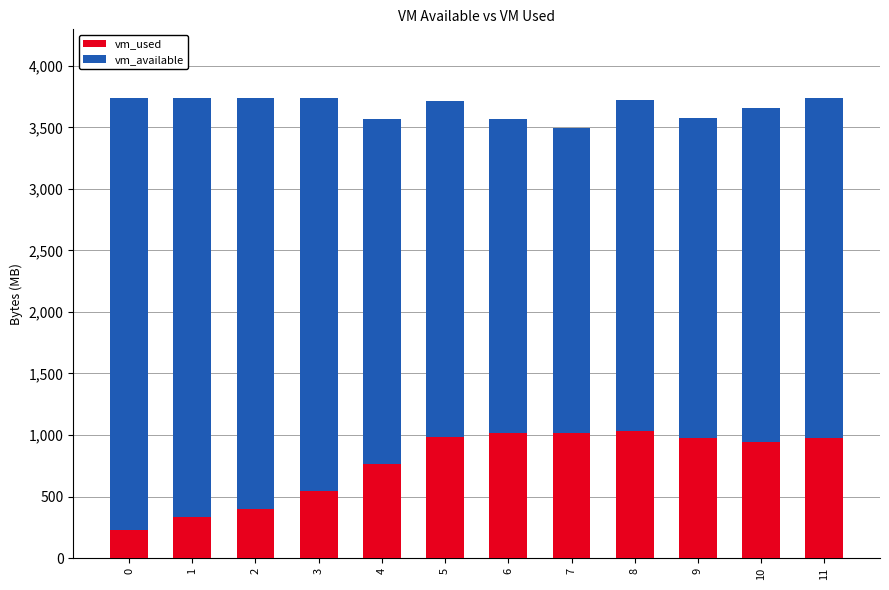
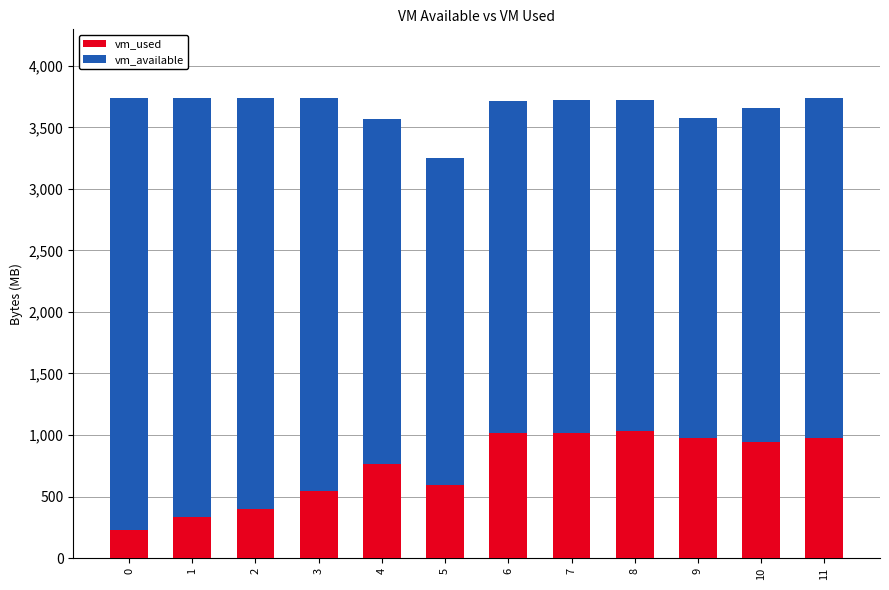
  {
    "vm_used": {
      "0": "220",
      "1": "330",
      "2": "400",
      "3": "550",
      "4": "760",
-     "5": "990",
+     "5": "600",
      "6": "1,020",
      "7": "1,020",
      "8": "1,030",
      "9": "980",
      "10": "950",
      "11": "970"
    },
    "vm_available": {
      "0": "3,510",
      "1": "3,410",
      "2": "3,340",
      "3": "3,190",
      "4": "2,810",
-     "5": "2,730",
-     "6": "2,550",
-     "7": "2,480",
+     "5": "2,660",
+     "6": "2,700",
+     "7": "2,700",
      "8": "2,690",
      "9": "2,600",
      "10": "2,710",
      "11": "2,760"
    }
  }
